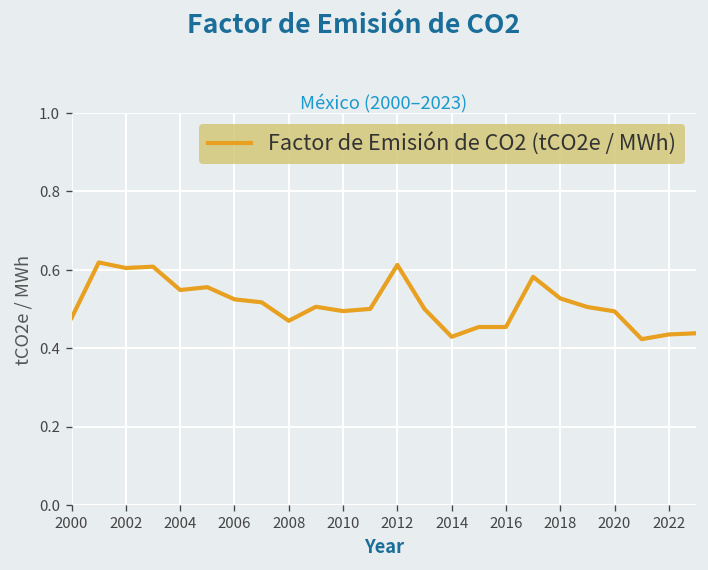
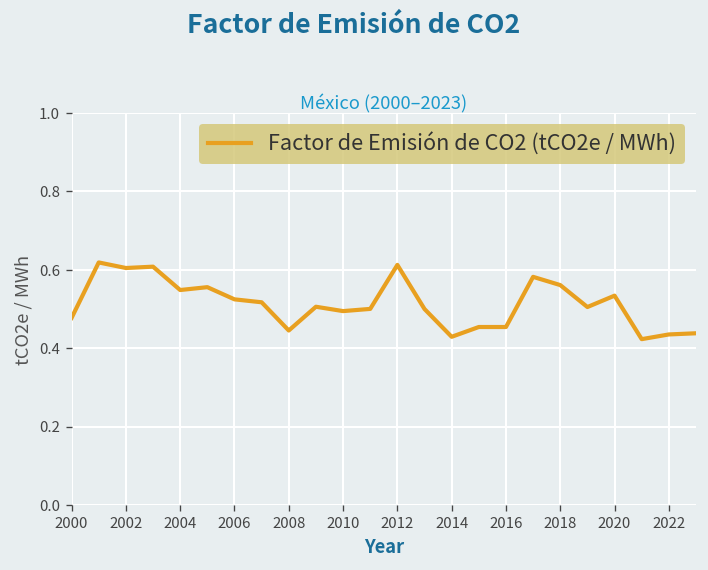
  {
    "2000": 0.48,
    "2002": 0.60,
    "2004": 0.55,
    "2006": 0.52,
-   "2008": 0.47,
+   "2008": 0.45,
    "2010": 0.49,
    "2012": 0.61,
    "2014": 0.43,
    "2016": 0.45,
-   "2018": 0.53,
-   "2020": 0.49,
+   "2018": 0.56,
+   "2020": 0.53,
    "2022": 0.44
  }
